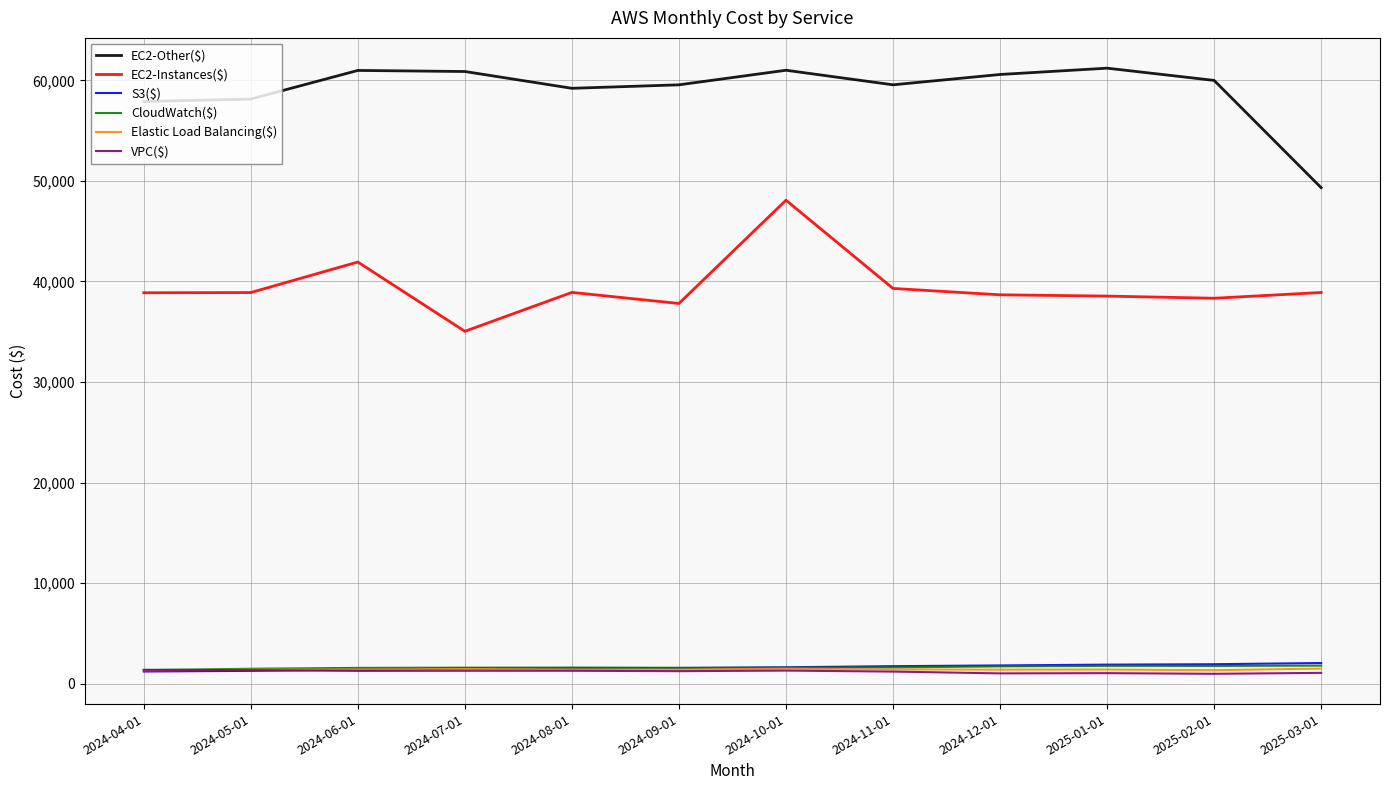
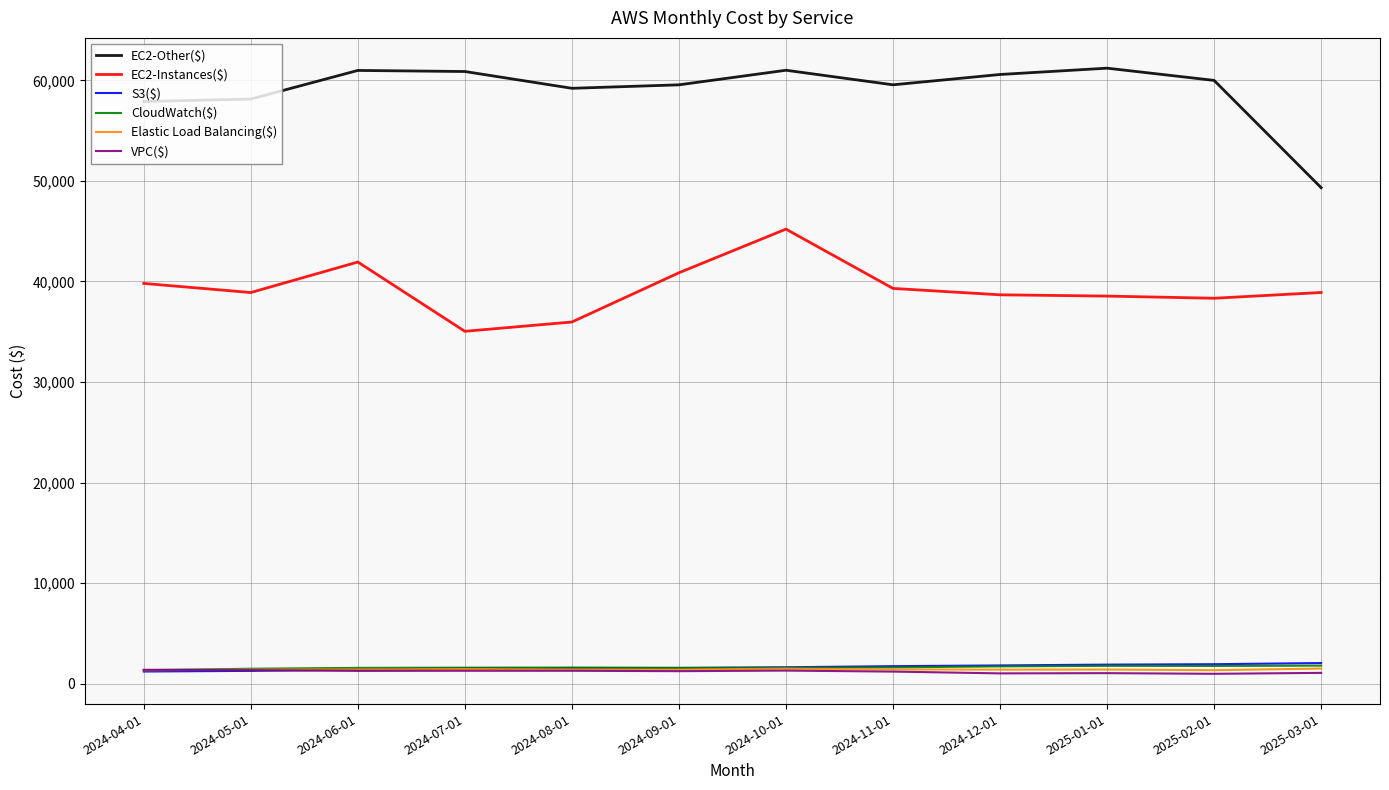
  {
    "EC2-Other($)": {
      "2024-06-01": "61,000",
      "2024-07-01": "60,900",
      "2024-08-01": "59,200",
      "2024-09-01": "59,600",
      "2024-10-01": "61,000",
      "2024-11-01": "59,600",
      "2024-12-01": "60,600",
      "2025-01-01": "61,200",
      "2025-02-01": "60,000",
      "2025-03-01": "49,300"
    },
    "EC2-Instances($)": {
-     "2024-04-01": "38,900",
+     "2024-04-01": "39,800",
      "2024-05-01": "38,900",
      "2024-06-01": "41,900",
      "2024-07-01": "35,000",
-     "2024-08-01": "38,900",
-     "2024-09-01": "37,800",
-     "2024-10-01": "48,100",
+     "2024-08-01": "36,000",
+     "2024-09-01": "40,900",
+     "2024-10-01": "45,200",
      "2024-11-01": "39,300",
      "2024-12-01": "38,700",
      "2025-01-01": "38,500",
      "2025-02-01": "38,300",
      "2025-03-01": "38,900"
    },
    "S3($)": {
      "2025-03-01": "2,100"
    },
    "CloudWatch($)": {
      "2025-03-01": "1,800"
    },
    "Elastic Load Balancing($)": {
      "2024-12-01": "1,400",
      "2025-01-01": "1,400",
      "2025-02-01": "1,300",
      "2025-03-01": "1,500"
    },
    "VPC($)": {
      "2024-12-01": "1,000",
      "2025-01-01": "1,100",
      "2025-02-01": "1,000",
      "2025-03-01": "1,100"
    }
  }
